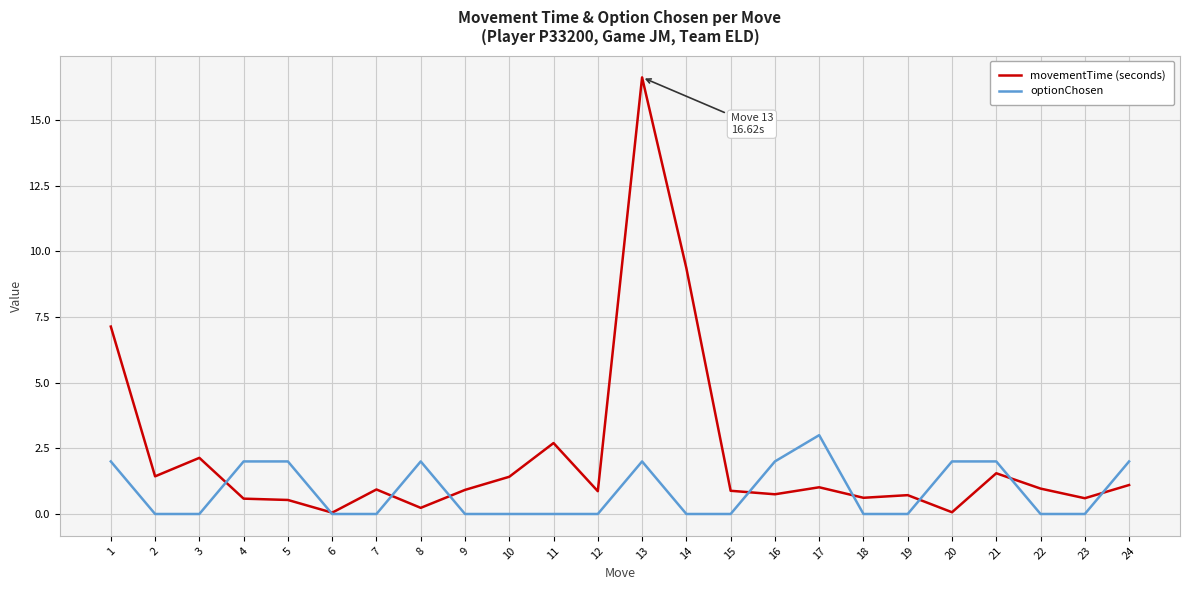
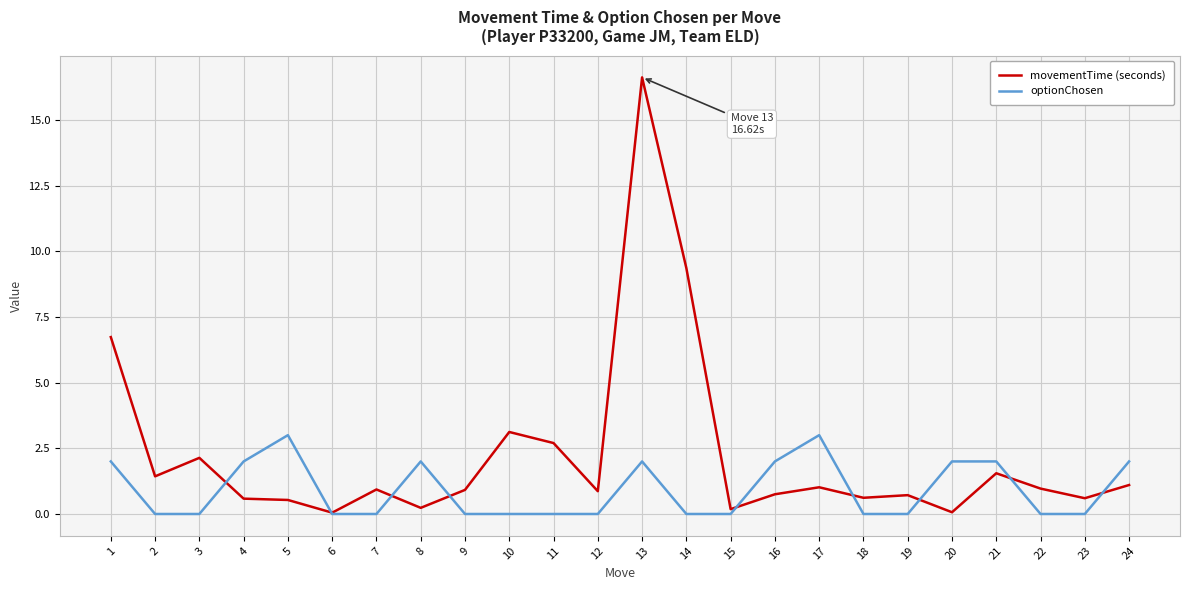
  {
    "movementTime (seconds)": {
-     "1": 7.1,
+     "1": 6.7,
      "2": 1.4,
      "3": 2.1,
      "4": 0.6,
      "5": 0.5,
      "7": 0.9,
      "8": 0.2,
      "9": 0.9,
-     "10": 1.4,
+     "10": 3.1,
      "11": 2.7,
      "12": 0.9,
      "14": 9.4,
-     "15": 0.9,
+     "15": 0.2,
      "16": 0.8,
      "17": 1.0,
      "18": 0.6,
      "19": 0.7,
      "20": 0.1,
      "21": 1.6,
      "22": 1.0,
      "23": 0.6,
      "24": 1.1
    },
    "optionChosen": {
      "1": 2,
      "2": 0,
      "3": 0,
      "4": 2,
-     "5": 2,
+     "5": 3,
      "7": 0,
      "8": 2,
      "9": 0,
      "10": 0,
      "11": 0,
      "12": 0,
      "13": 2,
      "14": 0,
      "15": 0,
      "16": 2,
      "17": 3,
      "18": 0,
      "19": 0,
      "20": 2,
      "21": 2,
      "22": 0,
      "23": 0,
      "24": 2
    }
  }
